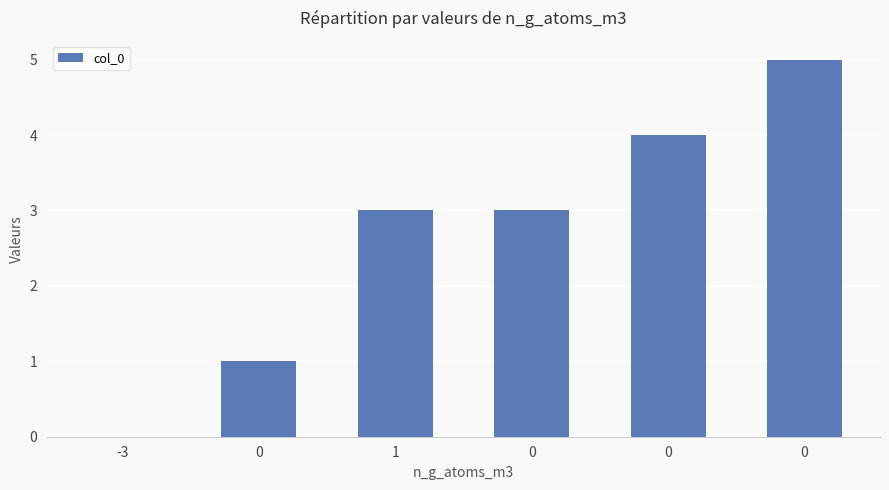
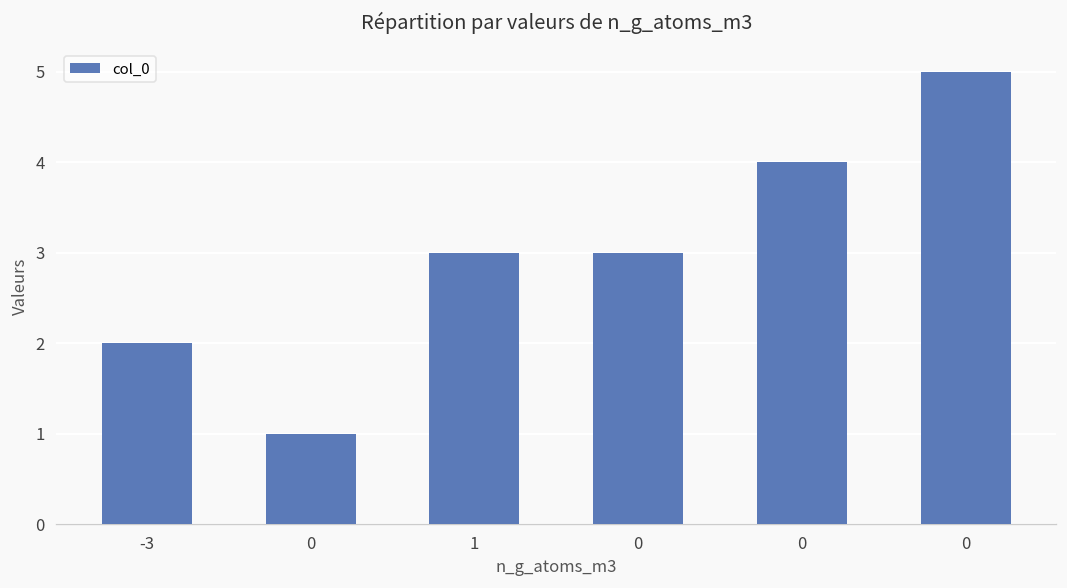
  {
-   "-3": 0,
+   "-3": 2,
    "1": 3
  }
